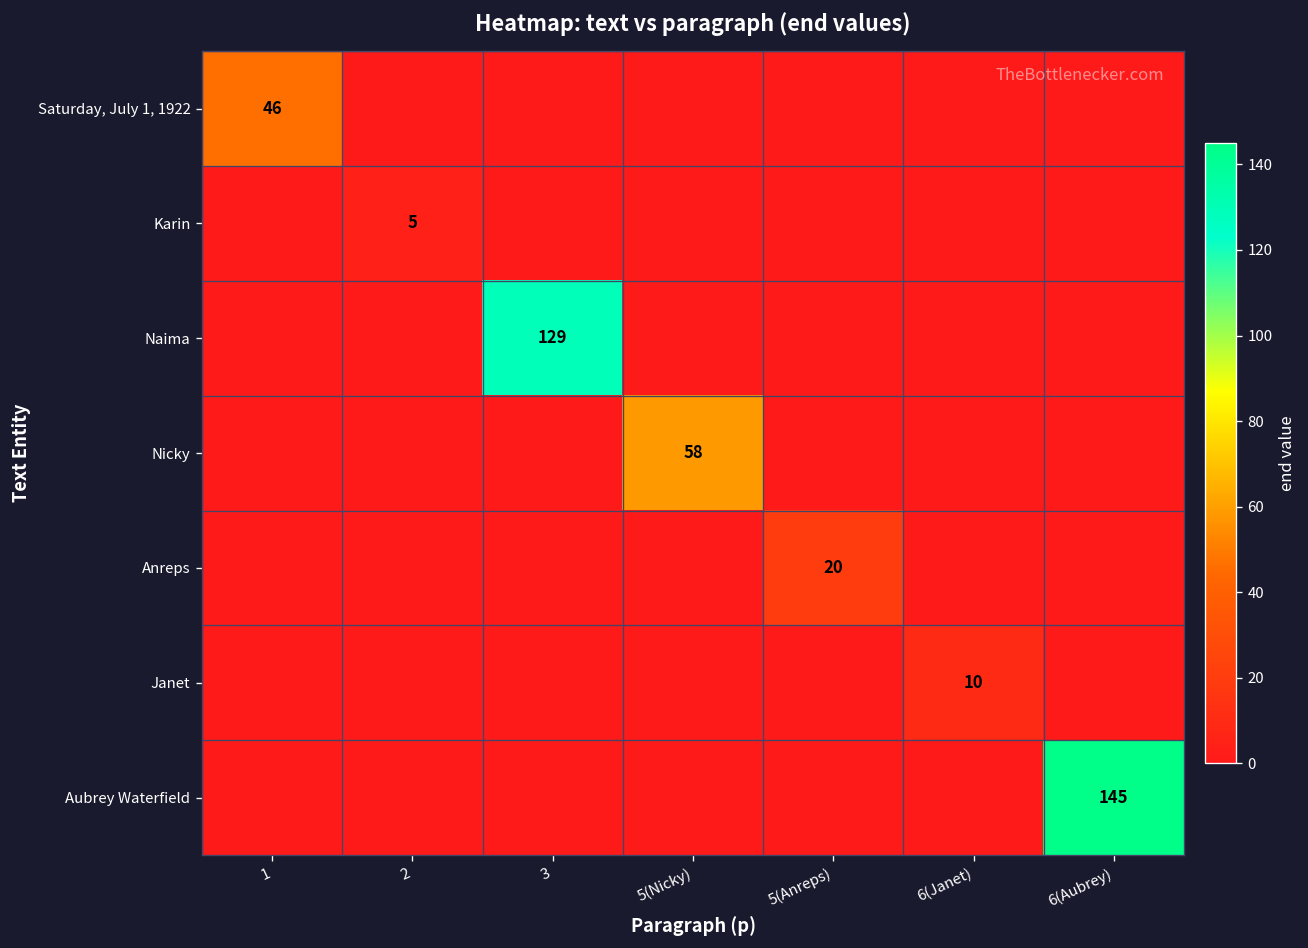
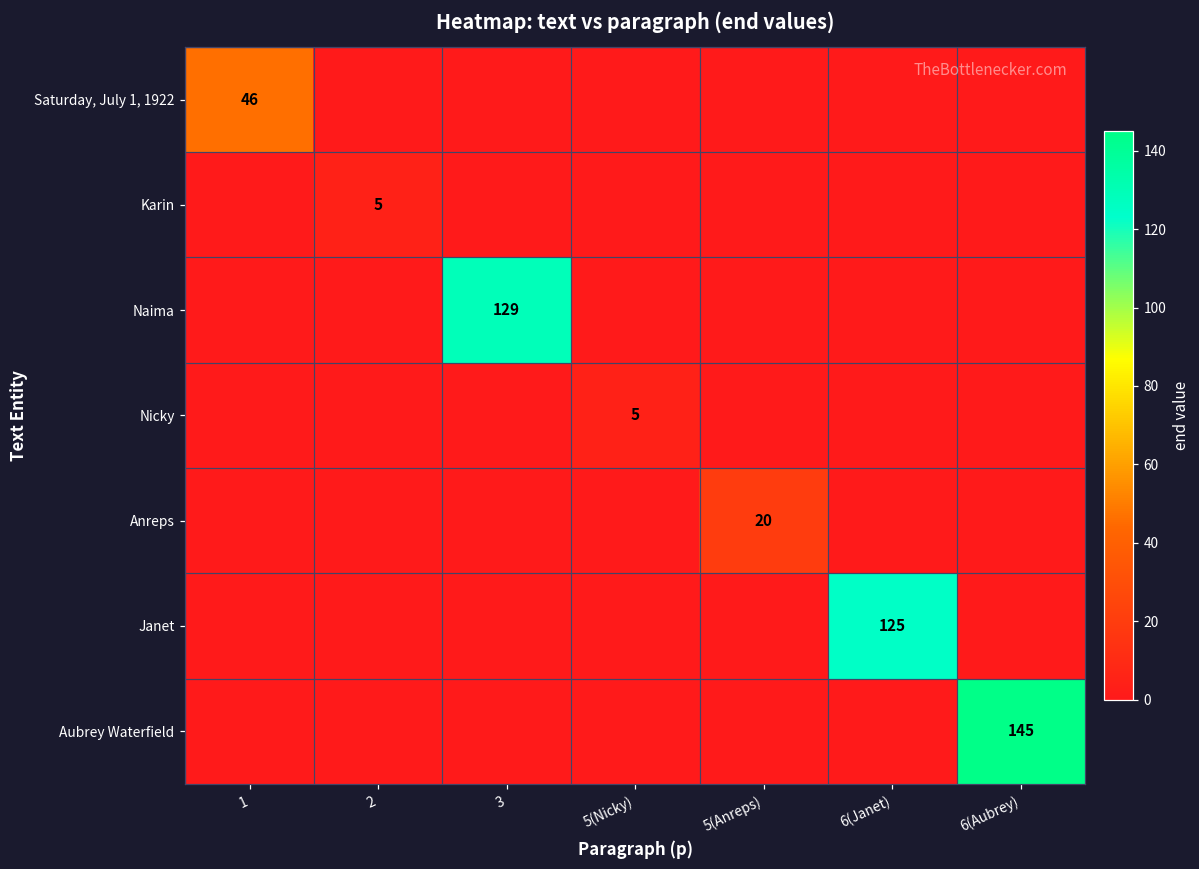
  {
    "Saturday, July 1, 1922": {
      "1": 46
    },
    "Karin": {
      "2": 5
    },
    "Naima": {
      "3": 129
    },
    "Nicky": {
-     "5(Nicky)": 58
+     "5(Nicky)": 5
    },
    "Anreps": {
      "5(Anreps)": 20
    },
    "Janet": {
-     "6(Janet)": 10
+     "6(Janet)": 125
    },
    "Aubrey Waterfield": {
      "6(Aubrey)": 145
    }
  }
